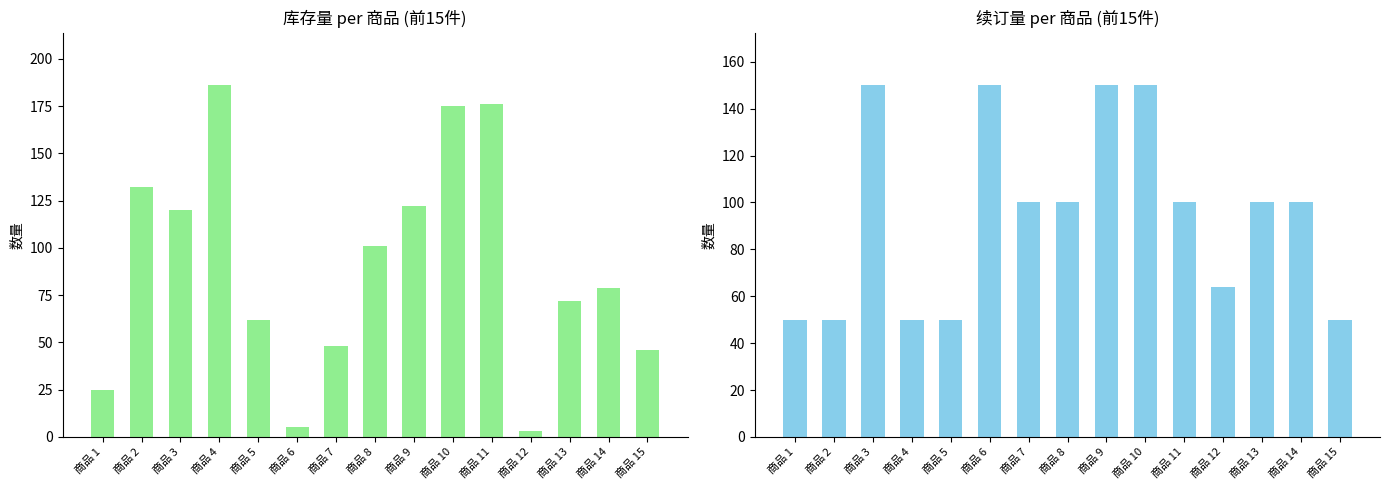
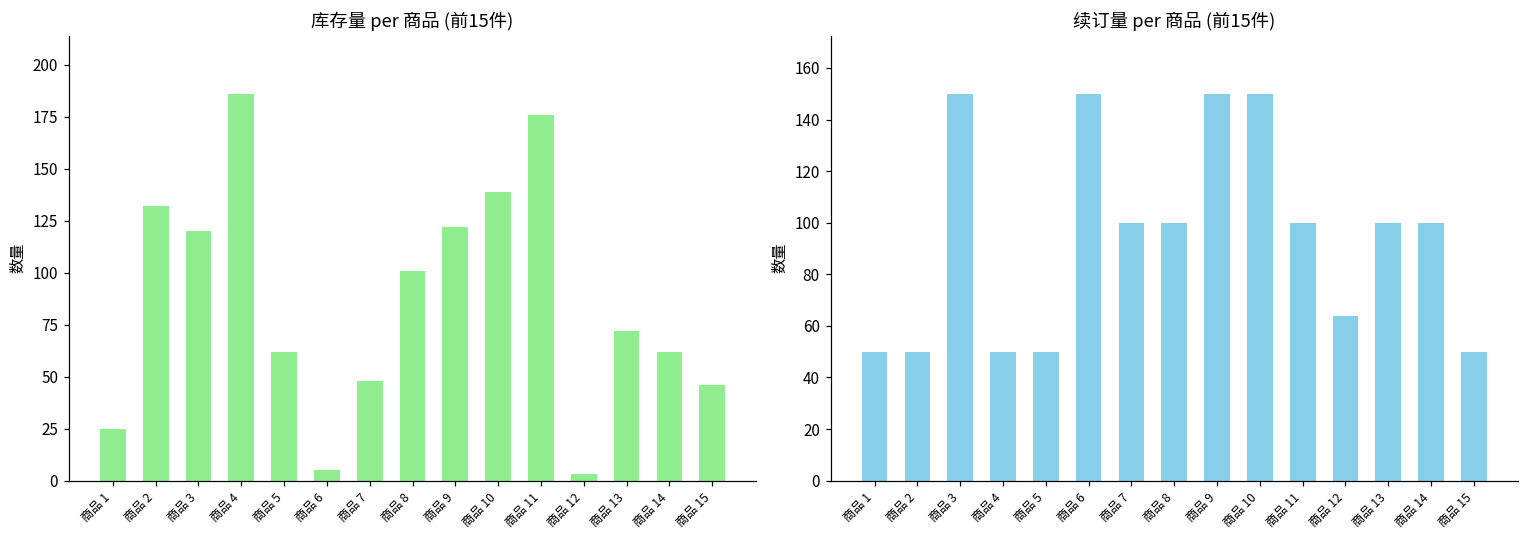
  {
    "库存量 per 商品 (前15件)": {
      "商品 1": 25,
      "商品 2": 132,
      "商品 3": 120,
      "商品 4": 186,
      "商品 5": 62,
      "商品 6": 5,
      "商品 7": 48,
      "商品 8": 101,
      "商品 9": 122,
-     "商品 10": 175,
+     "商品 10": 139,
      "商品 11": 176,
      "商品 12": 3,
      "商品 13": 72,
-     "商品 14": 79,
+     "商品 14": 62,
      "商品 15": 46
    },
    "续订量 per 商品 (前15件)": {
      "商品 1": 50,
      "商品 2": 50,
      "商品 3": 150,
      "商品 4": 50,
      "商品 5": 50,
      "商品 6": 150,
      "商品 7": 100,
      "商品 8": 100,
      "商品 9": 150,
      "商品 10": 150,
      "商品 11": 100,
      "商品 12": 64,
      "商品 13": 100,
      "商品 14": 100,
      "商品 15": 50
    }
  }
